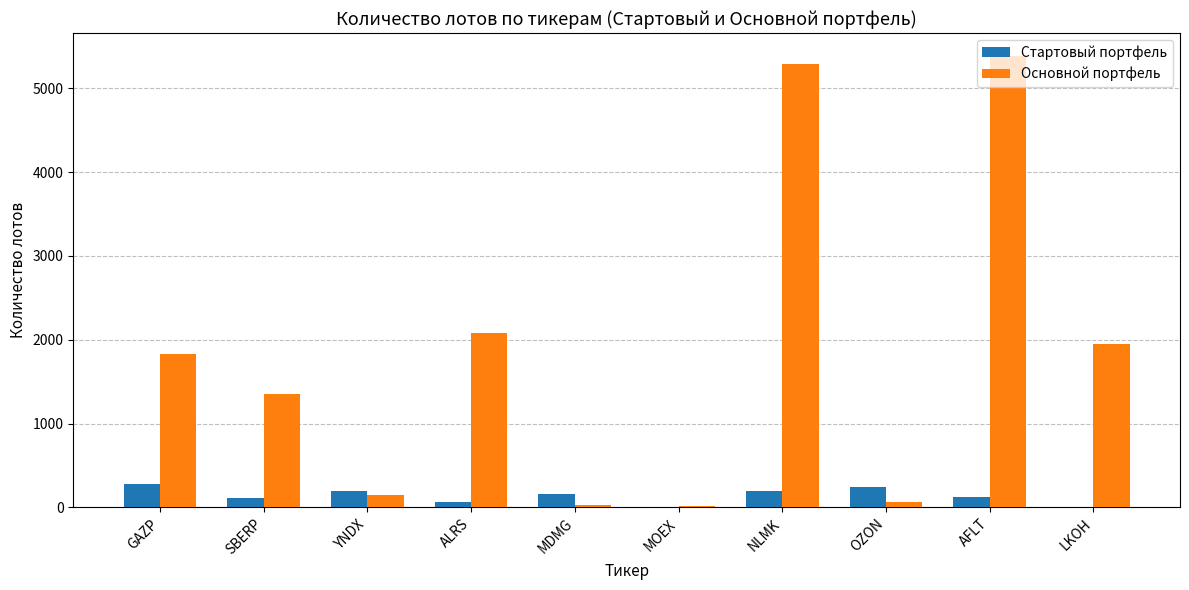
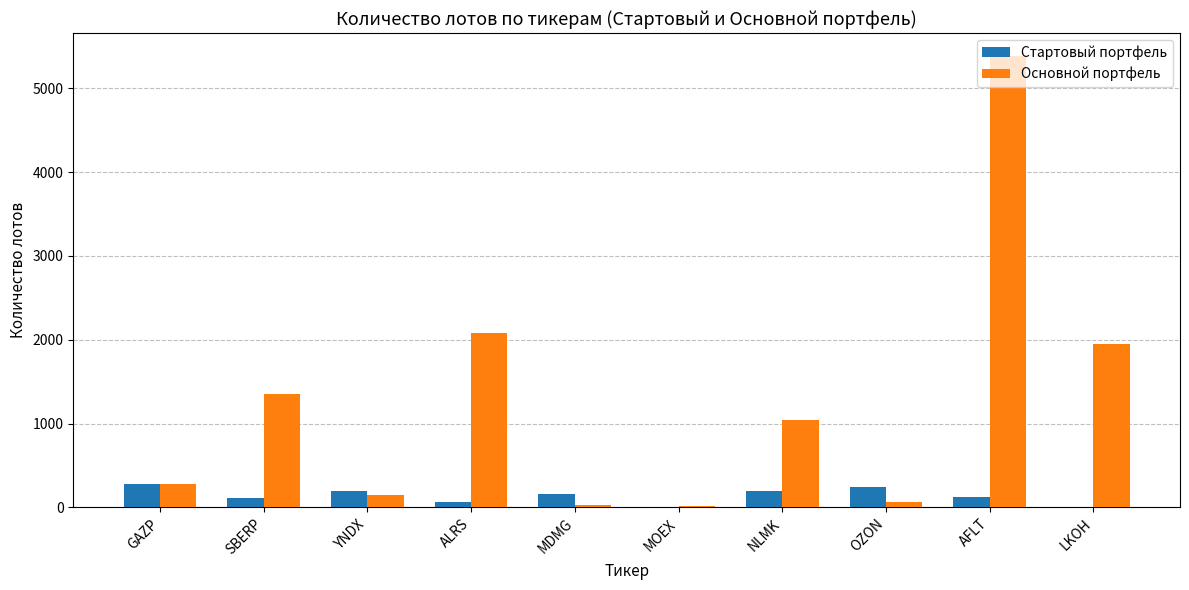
  {
    "Стартовый портфель": {
      "GAZP": 300,
      "SBERP": 100,
      "YNDX": 200,
      "ALRS": 100,
      "MDMG": 200,
      "NLMK": 200,
      "OZON": 200,
      "AFLT": 100
    },
    "Основной портфель": {
-     "GAZP": 1800,
+     "GAZP": 300,
      "SBERP": 1400,
      "YNDX": 100,
      "ALRS": 2100,
-     "NLMK": 5300,
+     "NLMK": 1000,
      "OZON": 100,
      "LKOH": 2000
    }
  }
